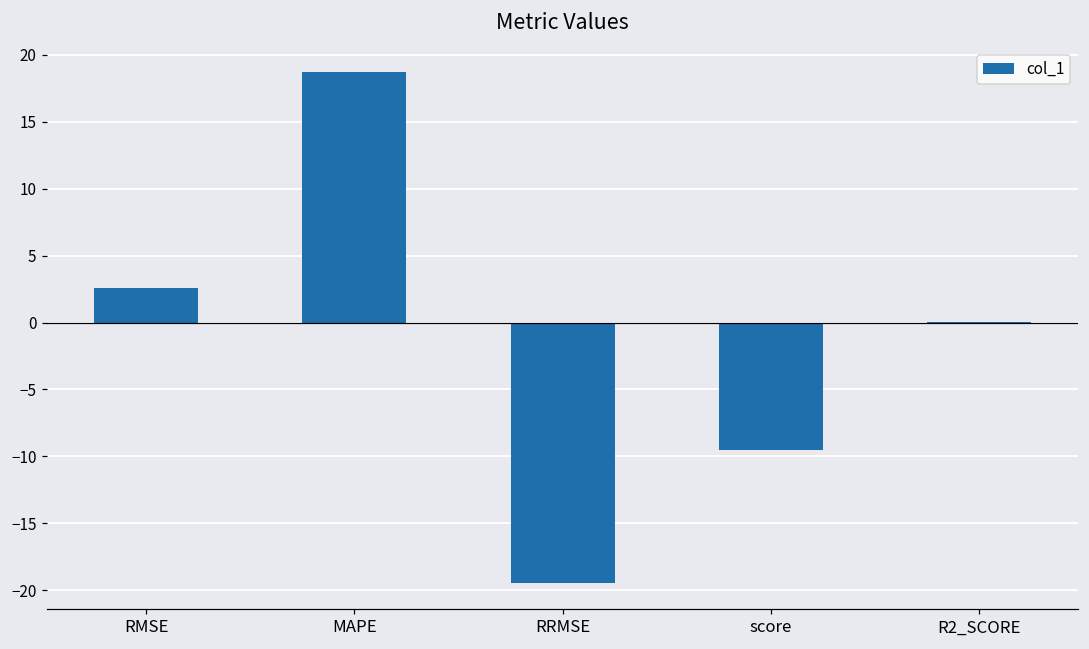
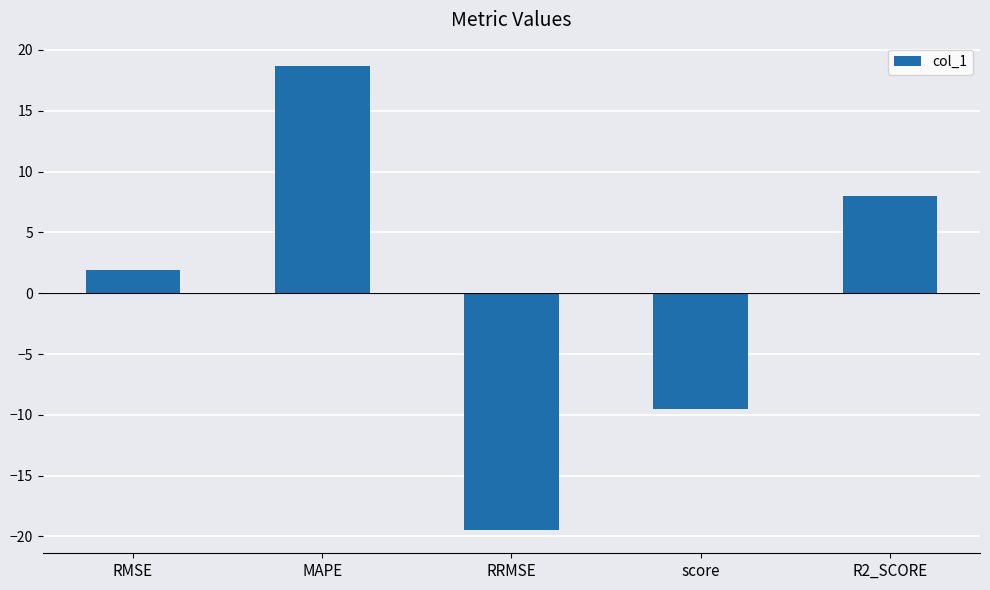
  {
-   "RMSE": 2.6,
+   "RMSE": 1.9,
    "MAPE": 18.7,
    "RRMSE": -19.5,
    "score": -9.6,
-   "R2_SCORE": 0.1
+   "R2_SCORE": 8.0
  }
